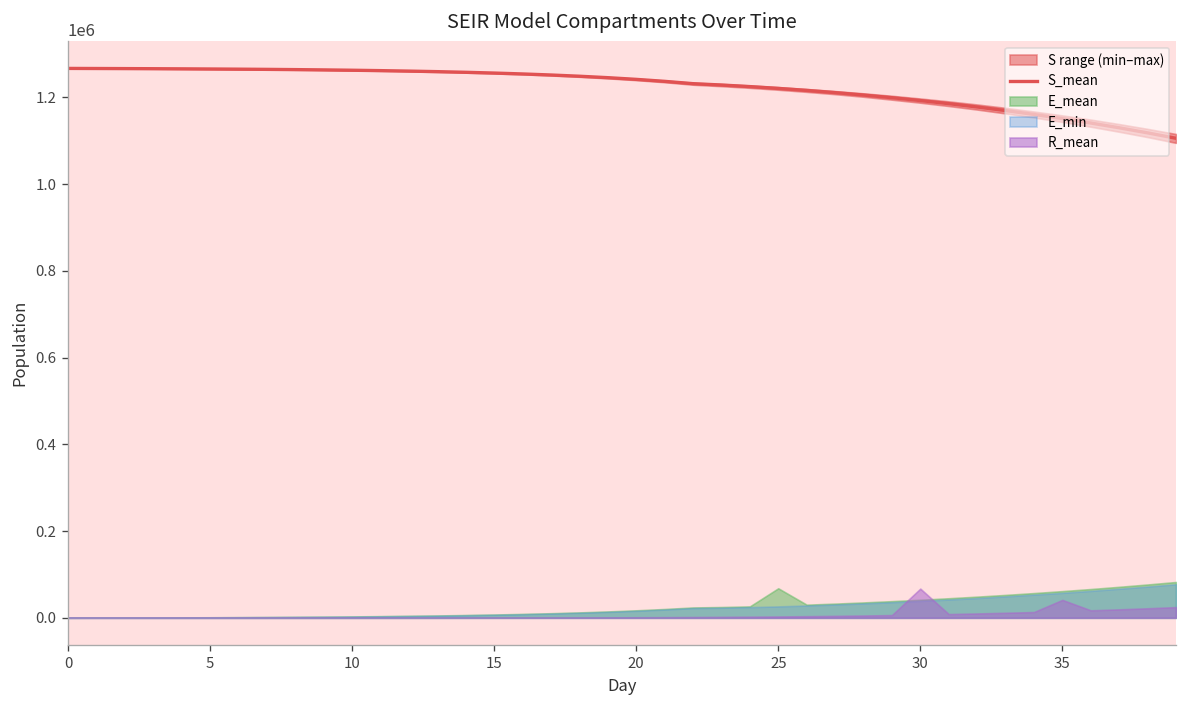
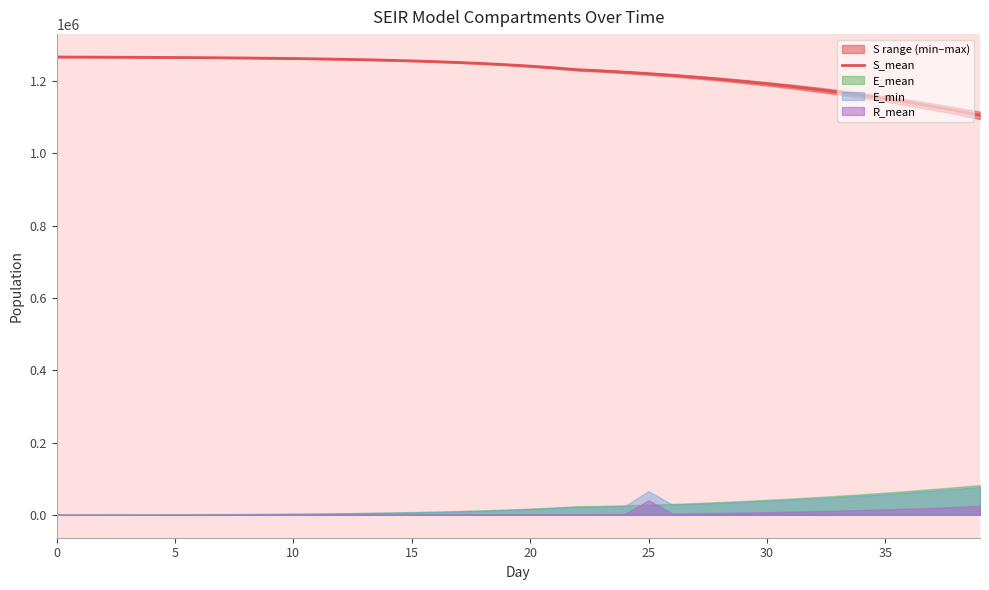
  {
    "E_mean": {
-     "25": 70000
+     "25": 30000
    },
    "E_min": {
-     "25": 30000
+     "25": 70000
    },
    "R_mean": {
-     "25": 0,
-     "30": 70000,
-     "35": 40000
+     "25": 40000,
+     "30": 10000,
+     "35": 20000
    }
  }
